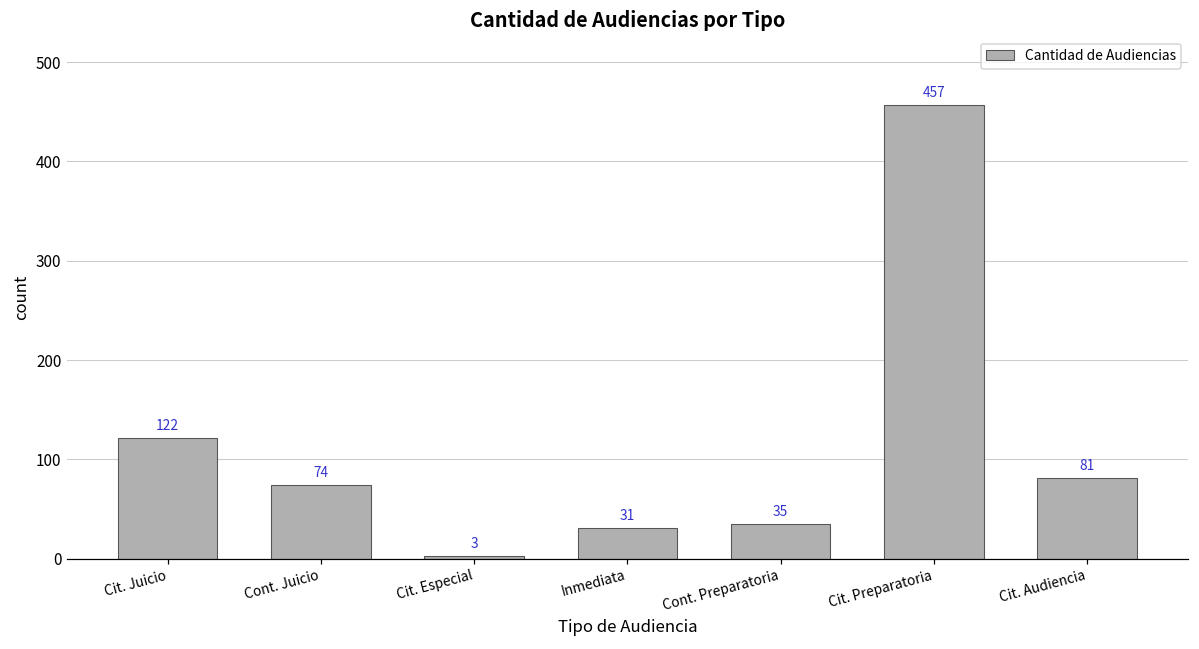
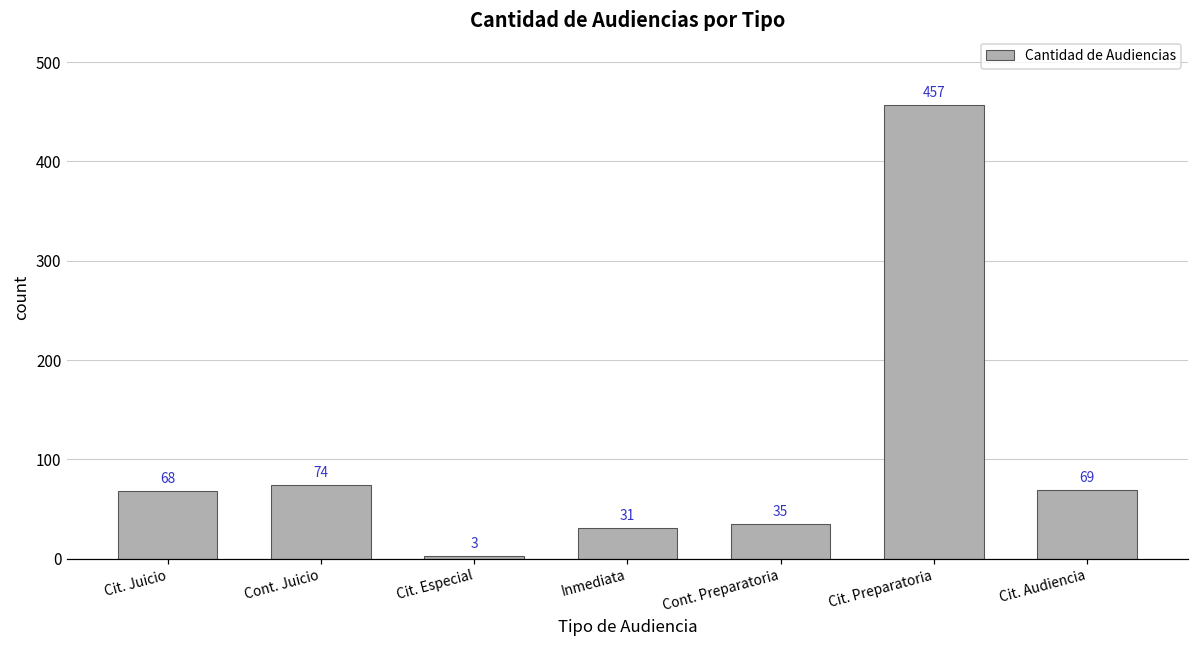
  {
-   "Cit. Juicio": 122,
+   "Cit. Juicio": 68,
    "Cont. Juicio": 74,
    "Cit. Especial": 3,
    "Inmediata": 31,
    "Cont. Preparatoria": 35,
    "Cit. Preparatoria": 457,
-   "Cit. Audiencia": 81
+   "Cit. Audiencia": 69
  }
